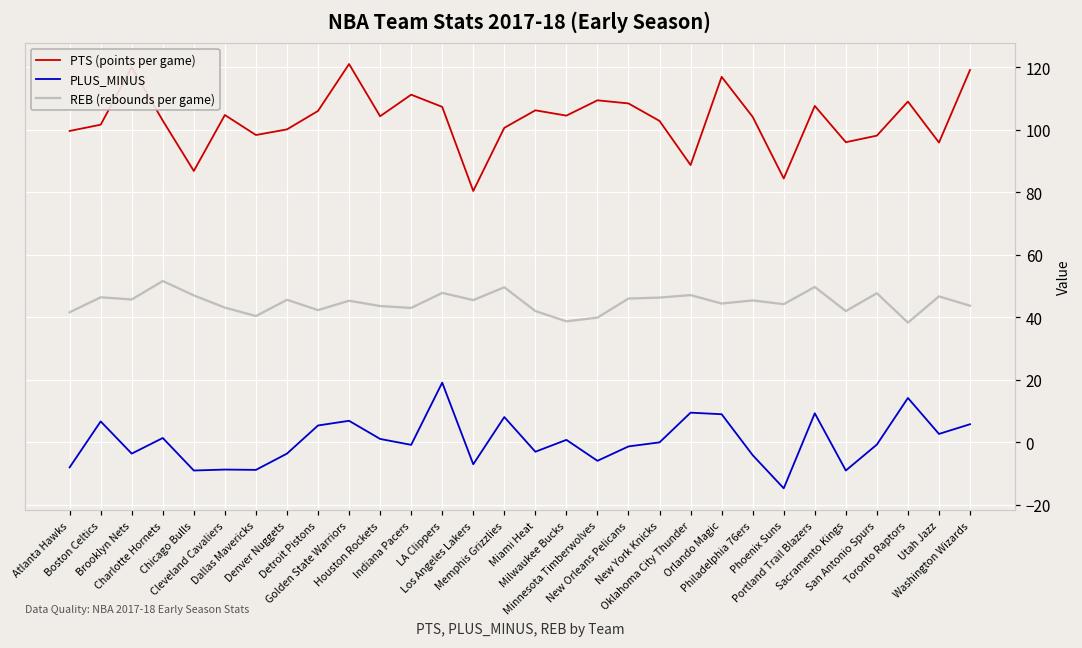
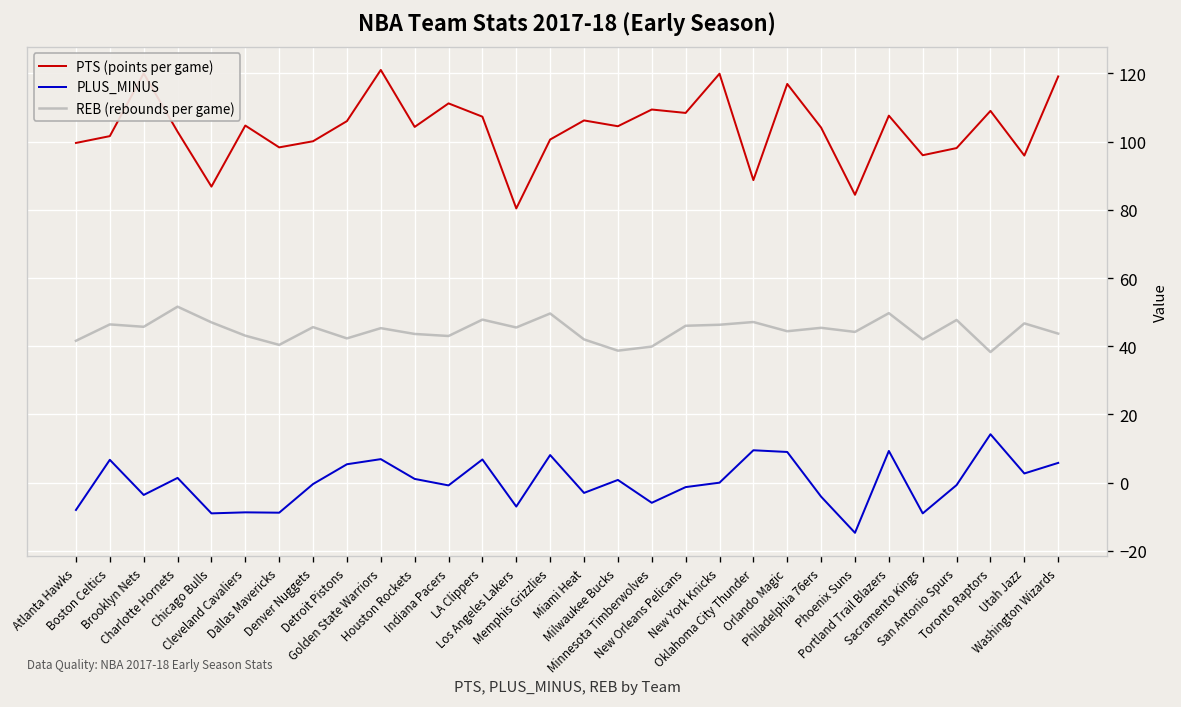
  {
    "PTS (points per game)": {
      "Atlanta Hawks": 100,
      "Boston Celtics": 102,
      "Charlotte Hornets": 103,
      "Chicago Bulls": 87,
      "Cleveland Cavaliers": 105,
      "Dallas Mavericks": 98,
      "Denver Nuggets": 100,
      "Detroit Pistons": 106,
      "Golden State Warriors": 121,
      "Houston Rockets": 104,
      "Indiana Pacers": 111,
      "LA Clippers": 107,
      "Los Angeles Lakers": 80,
      "Memphis Grizzlies": 101,
      "Miami Heat": 106,
      "Milwaukee Bucks": 105,
      "Minnesota Timberwolves": 109,
      "New Orleans Pelicans": 108,
-     "New York Knicks": 103,
+     "New York Knicks": 120,
      "Oklahoma City Thunder": 89,
      "Orlando Magic": 117,
      "Philadelphia 76ers": 104,
      "Phoenix Suns": 84,
      "Portland Trail Blazers": 108,
      "Sacramento Kings": 96,
      "San Antonio Spurs": 98,
      "Toronto Raptors": 109,
      "Utah Jazz": 96,
      "Washington Wizards": 119
    },
    "PLUS_MINUS": {
      "Atlanta Hawks": -8,
      "Boston Celtics": 7,
      "Brooklyn Nets": -4,
      "Charlotte Hornets": 1,
      "Chicago Bulls": -9,
      "Cleveland Cavaliers": -9,
      "Dallas Mavericks": -9,
-     "Denver Nuggets": -4,
+     "Denver Nuggets": 0,
      "Detroit Pistons": 5,
      "Golden State Warriors": 7,
      "Houston Rockets": 1,
      "Indiana Pacers": -1,
-     "LA Clippers": 19,
+     "LA Clippers": 7,
      "Los Angeles Lakers": -7,
      "Memphis Grizzlies": 8,
      "Miami Heat": -3,
      "Milwaukee Bucks": 1,
      "Minnesota Timberwolves": -6,
      "New Orleans Pelicans": -1,
      "New York Knicks": 0,
      "Oklahoma City Thunder": 10,
      "Orlando Magic": 9,
      "Philadelphia 76ers": -4,
      "Phoenix Suns": -15,
      "Portland Trail Blazers": 9,
      "Sacramento Kings": -9,
      "San Antonio Spurs": -1,
      "Toronto Raptors": 14,
      "Utah Jazz": 3,
      "Washington Wizards": 6
    },
    "REB (rebounds per game)": {
      "Atlanta Hawks": 42,
      "Boston Celtics": 46,
      "Brooklyn Nets": 46,
      "Charlotte Hornets": 52,
      "Chicago Bulls": 47,
      "Cleveland Cavaliers": 43,
      "Dallas Mavericks": 40,
      "Denver Nuggets": 46,
      "Detroit Pistons": 42,
      "Golden State Warriors": 45,
      "Houston Rockets": 44,
      "Indiana Pacers": 43,
      "LA Clippers": 48,
      "Los Angeles Lakers": 46,
      "Memphis Grizzlies": 50,
      "Miami Heat": 42,
      "Milwaukee Bucks": 39,
      "Minnesota Timberwolves": 40,
      "New Orleans Pelicans": 46,
      "New York Knicks": 46,
      "Oklahoma City Thunder": 47,
      "Orlando Magic": 44,
      "Philadelphia 76ers": 45,
      "Phoenix Suns": 44,
      "Portland Trail Blazers": 50,
      "Sacramento Kings": 42,
      "San Antonio Spurs": 48,
      "Toronto Raptors": 38,
      "Utah Jazz": 47,
      "Washington Wizards": 44
    }
  }
